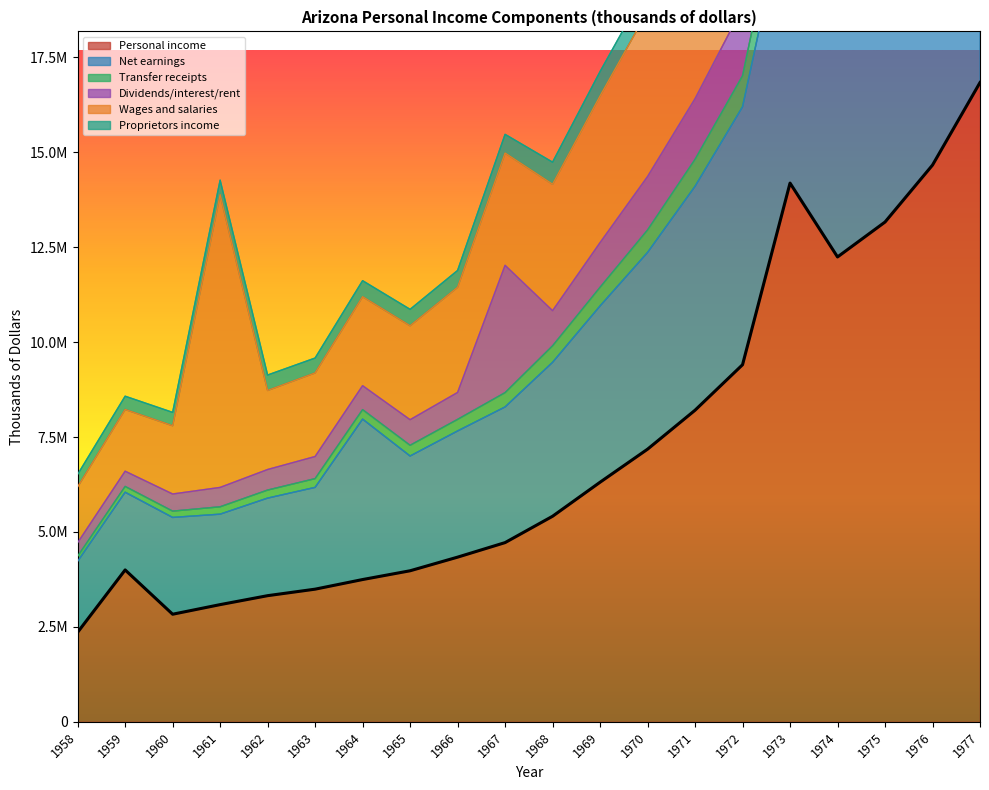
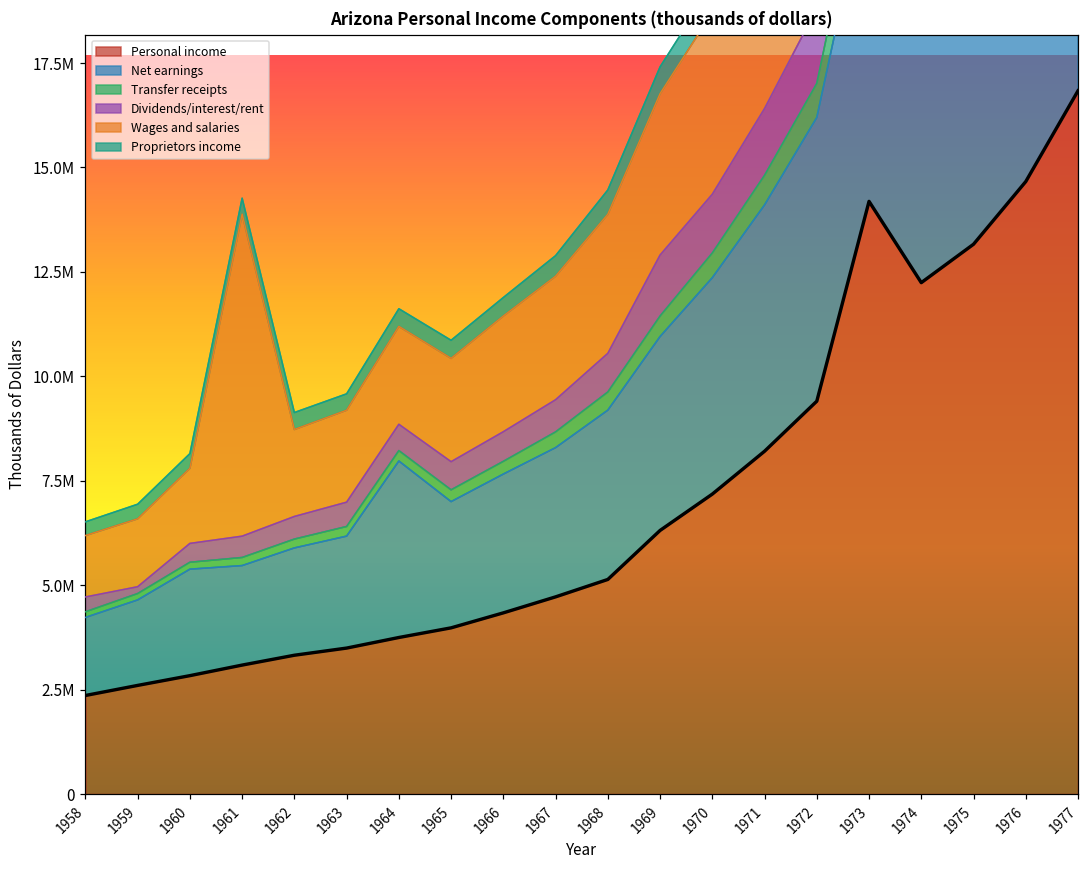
  {
    "Personal income": {
      "1958": 2400000,
-     "1959": 4000000,
+     "1959": 2600000,
      "1960": 2800000,
      "1961": 3100000,
      "1962": 3300000,
      "1963": 3500000,
      "1964": 3700000,
      "1965": 4000000,
      "1966": 4300000,
      "1967": 4700000,
-     "1968": 5400000,
+     "1968": 5100000,
      "1969": 6300000,
      "1970": 7200000,
      "1971": 8200000,
      "1972": 9400000,
      "1973": 14200000,
      "1974": 12200000,
      "1975": 13200000,
      "1976": 14700000,
      "1977": 16800000
    },
    "Net earnings": {
      "1958": 1900000,
      "1959": 2000000,
      "1960": 2500000,
      "1961": 2400000,
      "1962": 2600000,
      "1963": 2700000,
      "1964": 4200000,
      "1965": 3000000,
      "1966": 3300000,
      "1967": 3600000,
      "1968": 4100000,
      "1969": 4600000,
      "1970": 5200000,
      "1971": 5900000,
      "1972": 6800000
    },
    "Dividends/interest/rent": {
      "1958": 400000,
-     "1959": 400000,
+     "1959": 200000,
      "1960": 500000,
      "1961": 500000,
      "1962": 500000,
      "1963": 600000,
      "1964": 600000,
      "1965": 700000,
      "1966": 700000,
-     "1967": 3400000,
+     "1967": 800000,
      "1968": 900000,
-     "1969": 1200000,
+     "1969": 1500000,
      "1970": 1400000,
      "1971": 1600000
    },
    "Wages and salaries": {
      "1958": 1500000,
      "1959": 1600000,
      "1960": 1800000,
      "1961": 7700000,
      "1962": 2100000,
      "1963": 2200000,
      "1964": 2300000,
      "1965": 2500000,
      "1966": 2800000,
      "1967": 3000000,
      "1968": 3300000,
      "1969": 3900000
    }
  }
